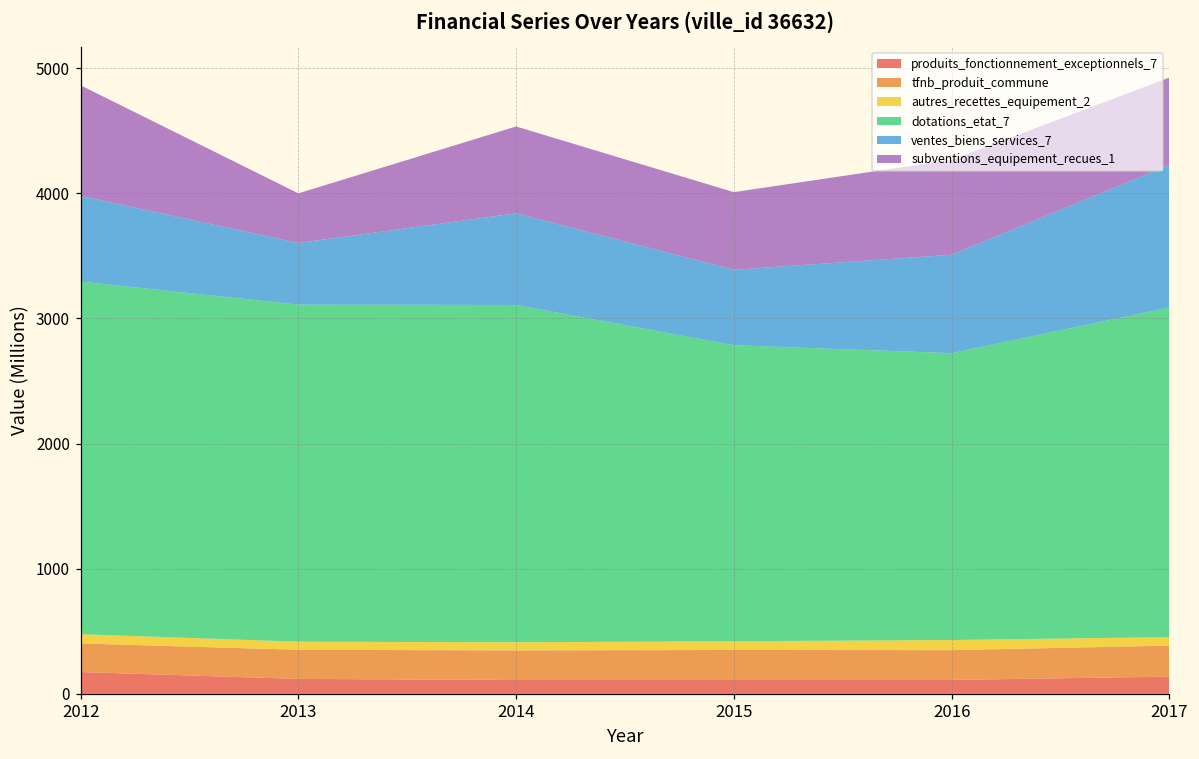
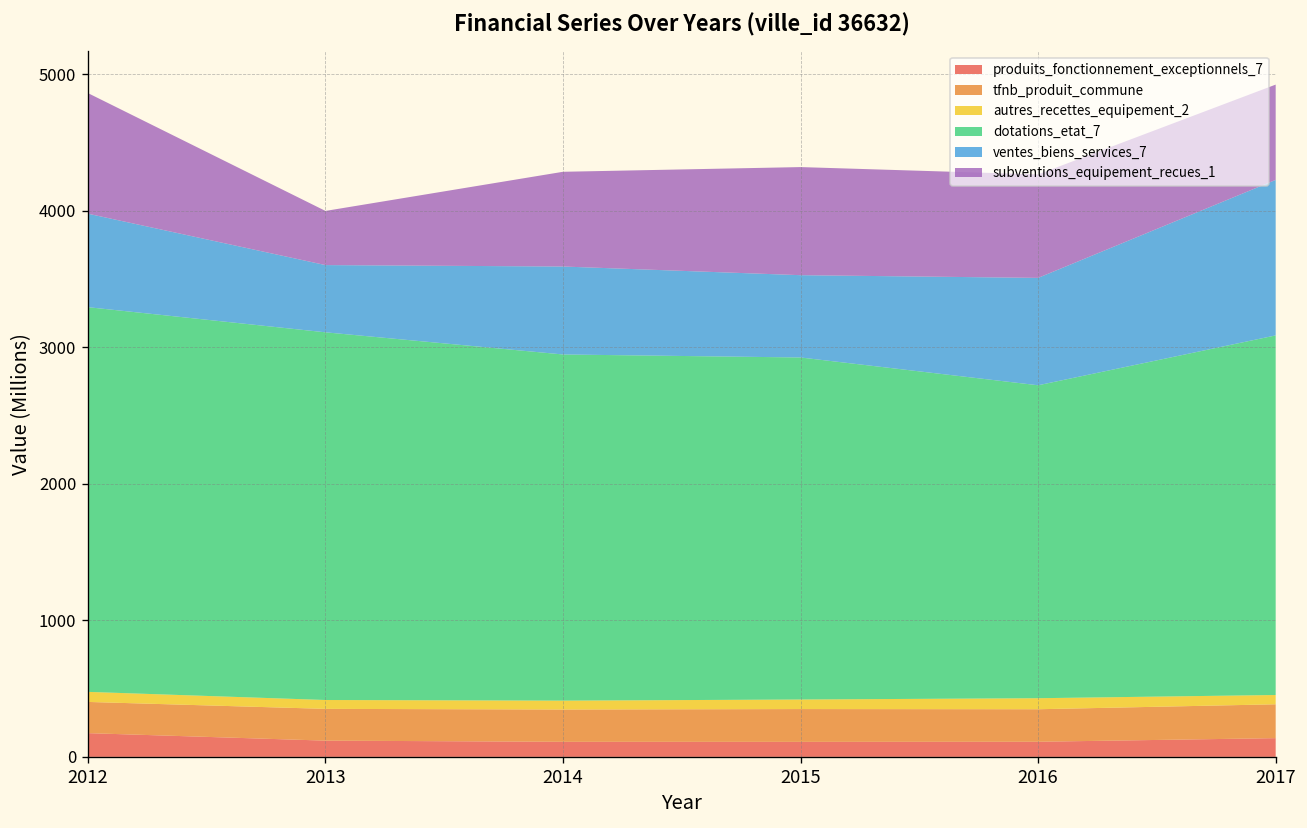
  {
    "autres_recettes_equipement_2": {
      "2012": 70,
      "2013": 60,
      "2014": 70,
      "2015": 70,
      "2016": 80,
      "2017": 70
    },
    "dotations_etat_7": {
      "2012": 2820,
      "2013": 2690,
-     "2014": 2700,
-     "2015": 2370,
+     "2014": 2540,
+     "2015": 2510,
      "2016": 2290,
      "2017": 2630
    },
    "ventes_biens_services_7": {
      "2012": 680,
      "2013": 490,
-     "2014": 730,
+     "2014": 640,
      "2015": 600,
      "2016": 790,
      "2017": 1140
    },
    "subventions_equipement_recues_1": {
      "2012": 880,
      "2013": 400,
      "2014": 690,
-     "2015": 620,
+     "2015": 790,
      "2017": 700
    }
  }
